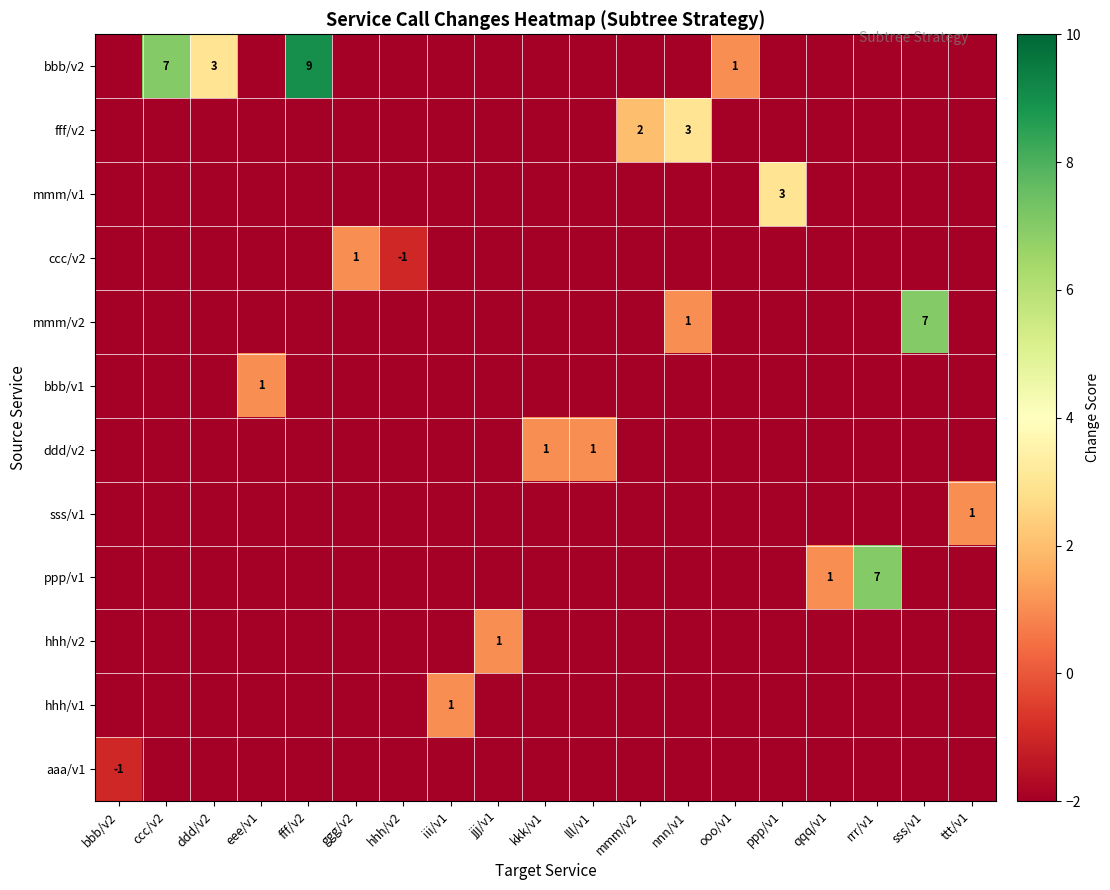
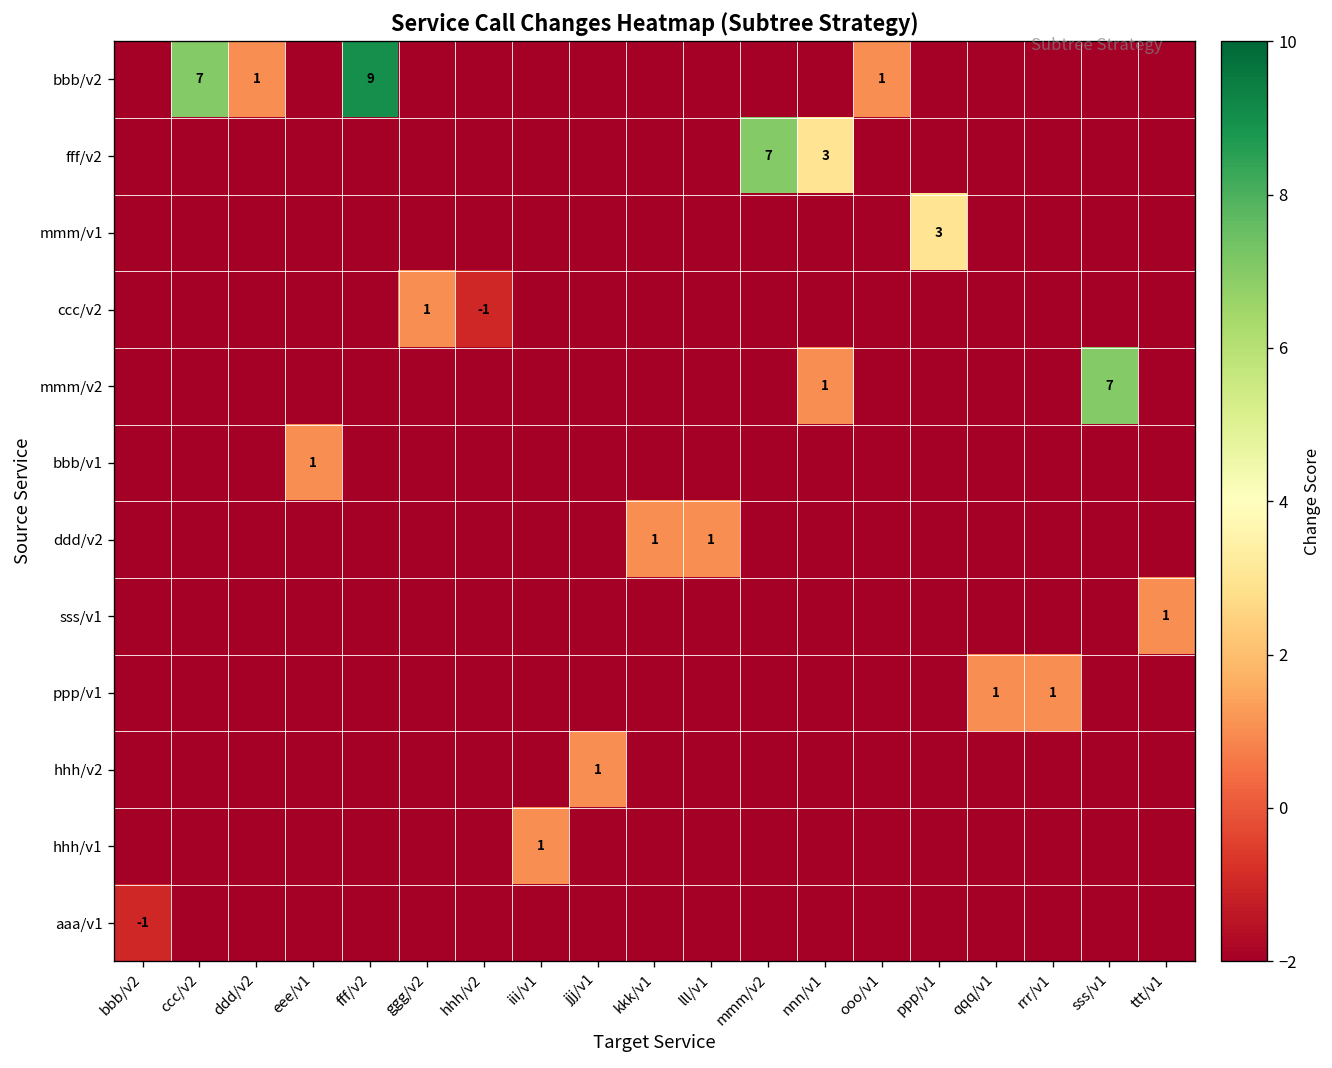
  {
    "bbb/v2": {
      "ccc/v2": 7,
-     "ddd/v2": 3,
+     "ddd/v2": 1,
      "fff/v2": 9,
      "ooo/v1": 1
    },
    "fff/v2": {
-     "mmm/v2": 2,
+     "mmm/v2": 7,
      "nnn/v1": 3
    },
    "mmm/v1": {
      "ppp/v1": 3
    },
    "ccc/v2": {
      "ggg/v2": 1,
      "hhh/v2": -1
    },
    "mmm/v2": {
      "nnn/v1": 1,
      "sss/v1": 7
    },
    "bbb/v1": {
      "eee/v1": 1
    },
    "ddd/v2": {
      "kkk/v1": 1,
      "lll/v1": 1
    },
    "sss/v1": {
      "ttt/v1": 1
    },
    "ppp/v1": {
      "qqq/v1": 1,
-     "rrr/v1": 7
+     "rrr/v1": 1
    },
    "hhh/v2": {
      "jjj/v1": 1
    },
    "hhh/v1": {
      "iii/v1": 1
    },
    "aaa/v1": {
      "bbb/v2": -1
    }
  }
